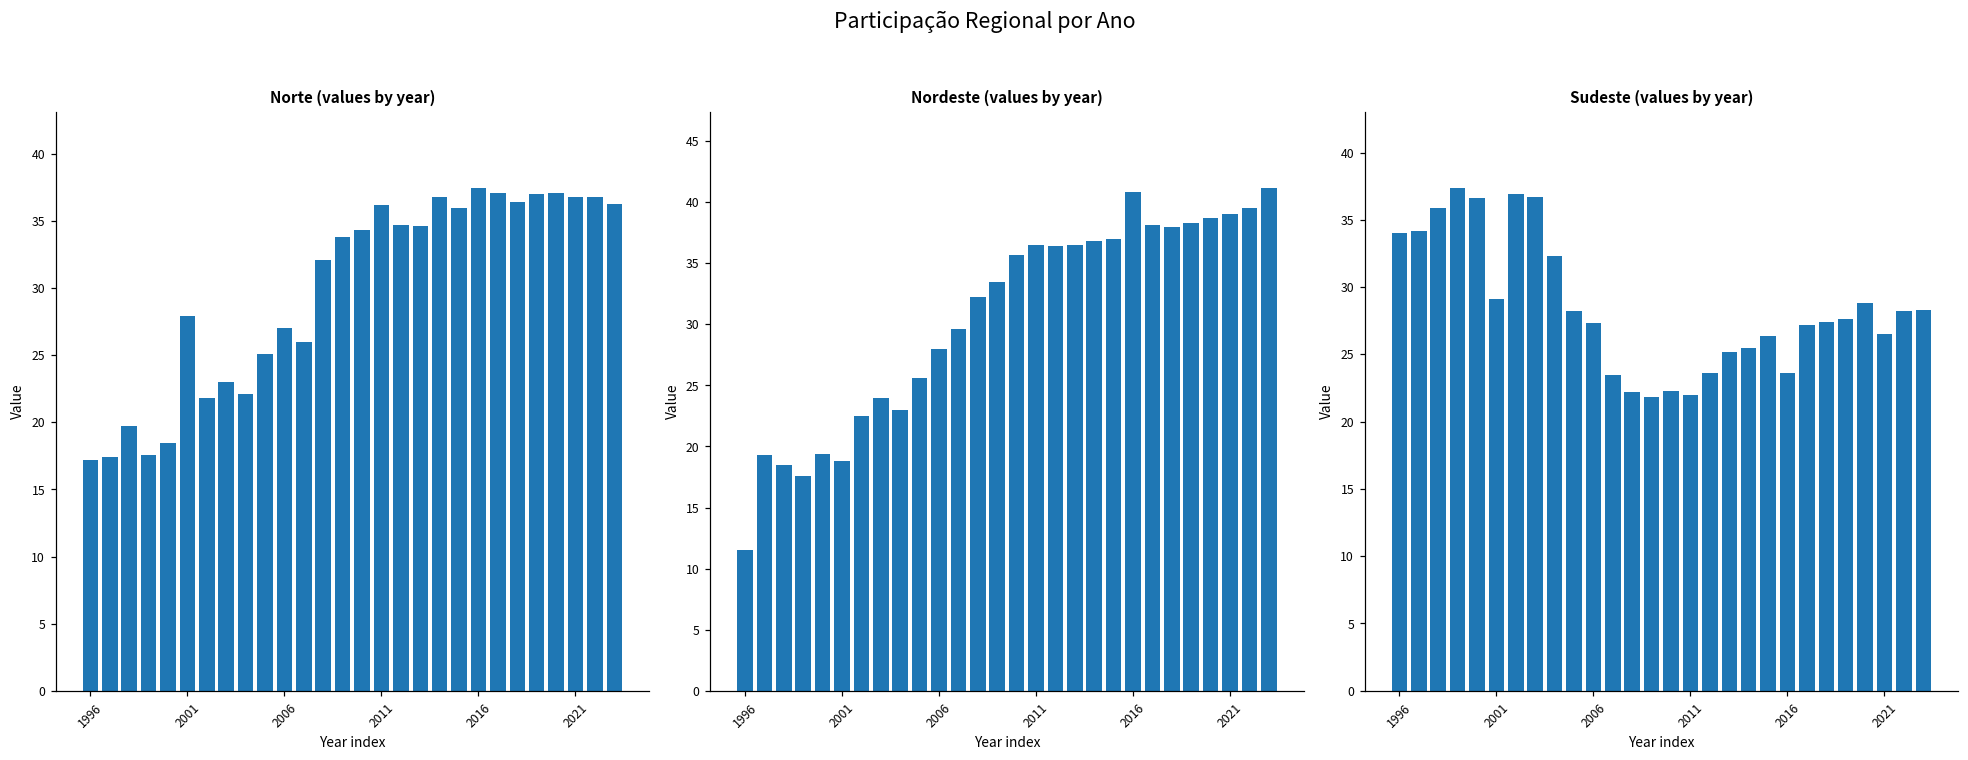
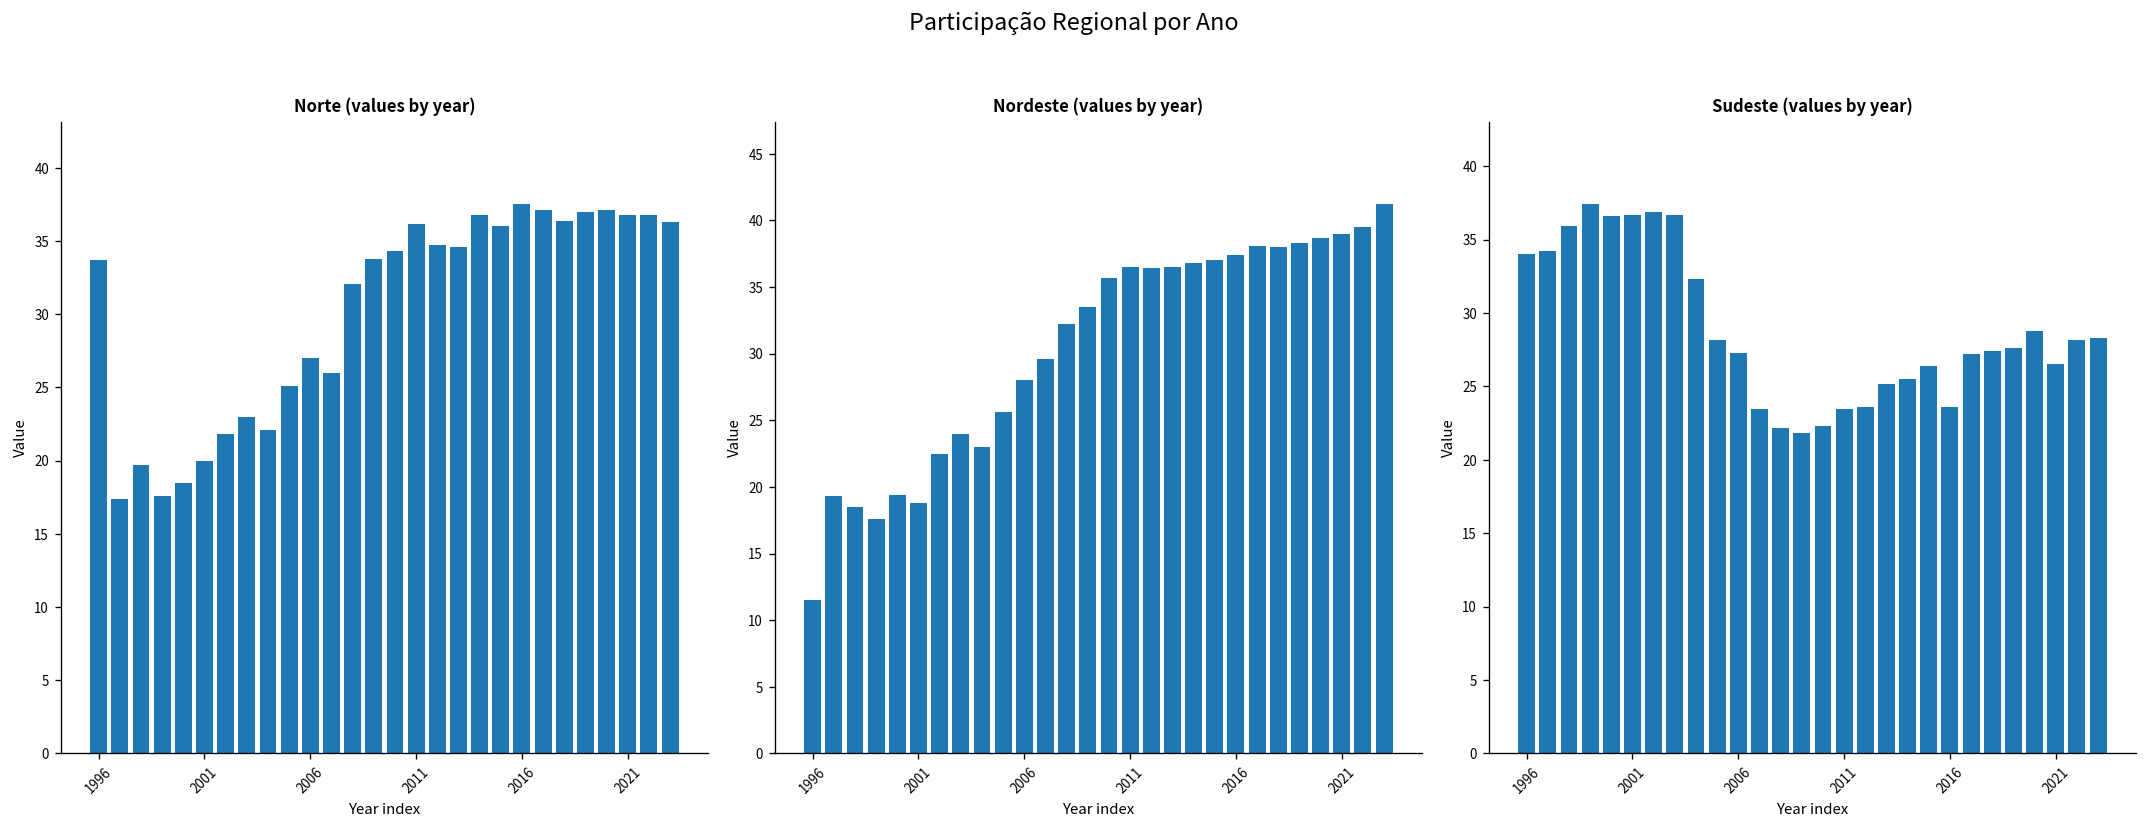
  {
    "Norte (values by year)": {
-     "1996": 17.2,
-     "2001": 27.9,
+     "1996": 33.7,
+     "2001": 20.0,
      "2006": 27.0,
      "2011": 36.2,
      "2016": 37.5,
      "2021": 36.8
    },
    "Nordeste (values by year)": {
      "1996": 11.5,
      "2001": 18.8,
      "2006": 28.0,
      "2011": 36.5,
-     "2016": 40.8,
+     "2016": 37.4,
      "2021": 39.0
    },
    "Sudeste (values by year)": {
      "1996": 34.0,
-     "2001": 29.1,
+     "2001": 36.7,
      "2006": 27.3,
-     "2011": 22.0,
+     "2011": 23.5,
      "2016": 23.6,
      "2021": 26.5
    }
  }
